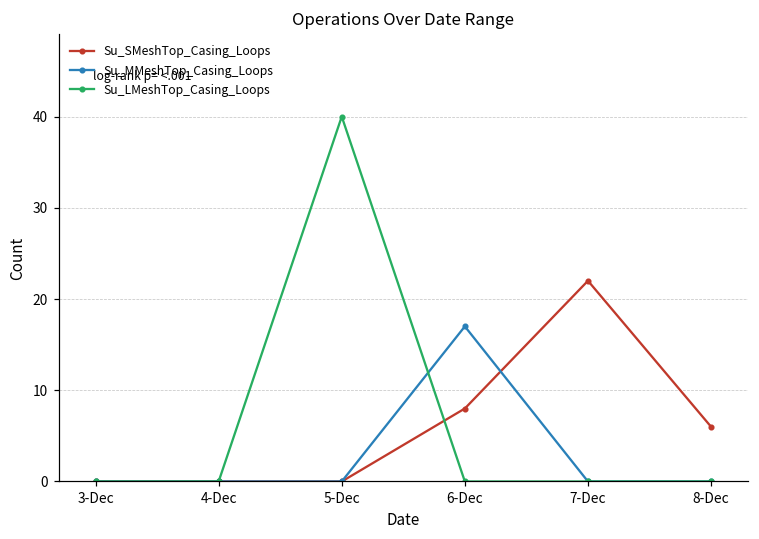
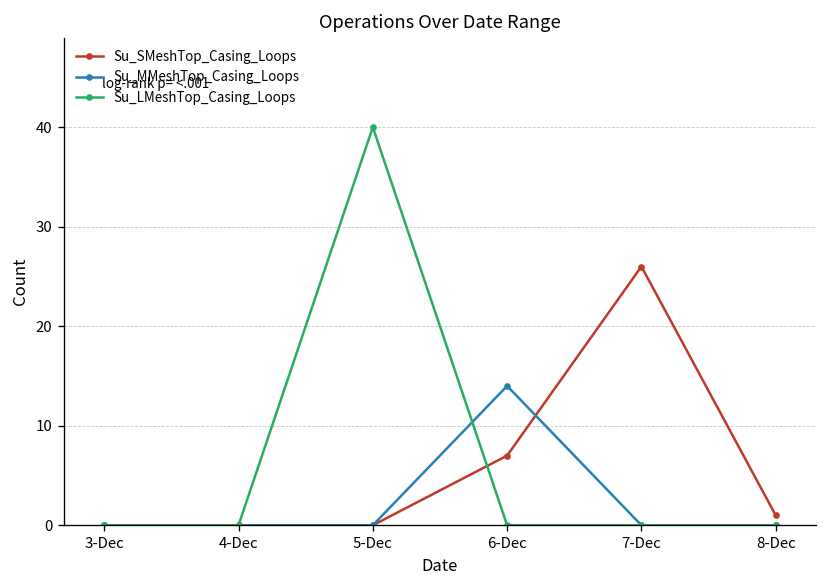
  {
    "Su_SMeshTop_Casing_Loops": {
-     "6-Dec": 8,
-     "7-Dec": 22,
-     "8-Dec": 6
+     "6-Dec": 7,
+     "7-Dec": 26,
+     "8-Dec": 1
    },
    "Su_MMeshTop_Casing_Loops": {
-     "6-Dec": 17
+     "6-Dec": 14
    },
    "Su_LMeshTop_Casing_Loops": {
      "5-Dec": 40,
      "6-Dec": 0
    }
  }
